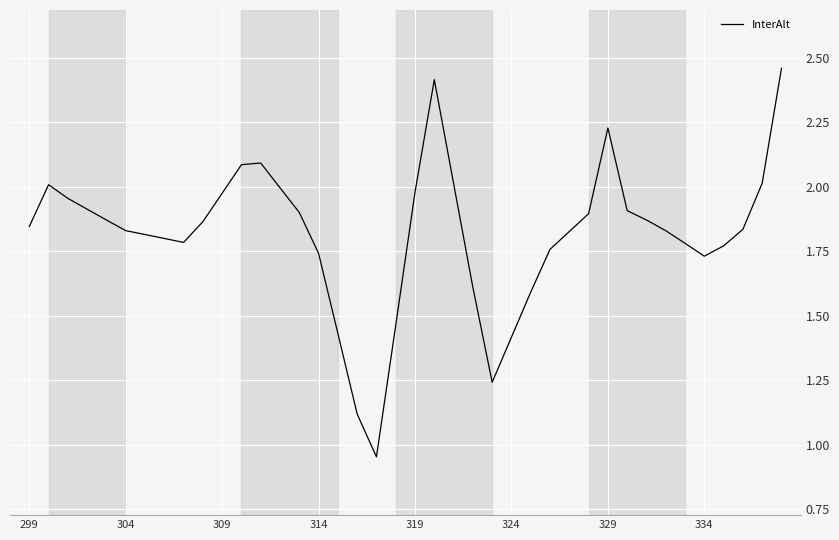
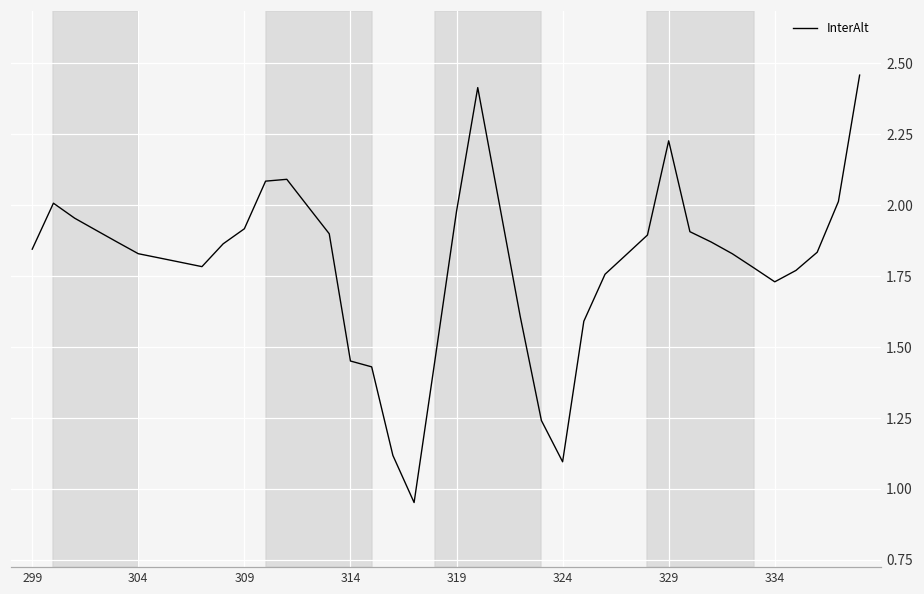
  {
    "299": 1.85,
    "304": 1.83,
-   "309": 1.97,
-   "314": 1.74,
+   "309": 1.92,
+   "314": 1.45,
    "319": 1.98,
-   "324": 1.42,
+   "324": 1.10,
    "329": 2.23,
    "334": 1.73
  }
